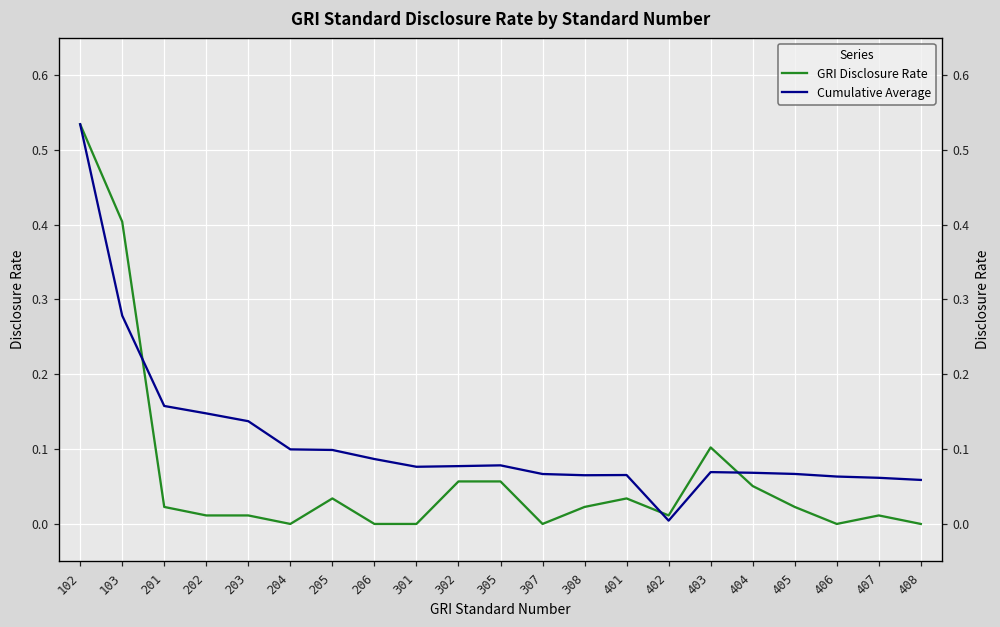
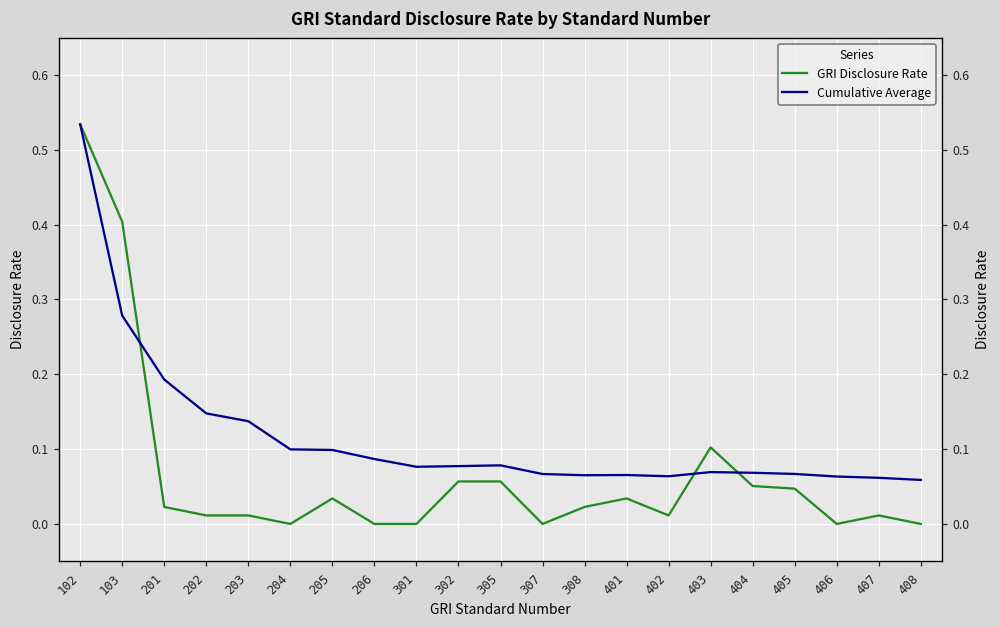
  {
    "GRI Disclosure Rate": {
      "103": 0.40,
      "201": 0.02,
      "202": 0.01,
      "203": 0.01,
      "204": 0.00,
      "205": 0.03,
      "206": 0.00,
      "301": 0.00,
      "302": 0.06,
      "305": 0.06,
      "307": 0.00,
      "308": 0.02,
      "401": 0.03,
      "402": 0.01,
      "403": 0.10,
      "404": 0.05,
-     "405": 0.02,
+     "405": 0.05,
      "406": 0.00,
      "407": 0.01,
      "408": 0.00
    },
    "Cumulative Average": {
      "103": 0.28,
-     "201": 0.16,
+     "201": 0.19,
      "202": 0.15,
      "203": 0.14,
      "204": 0.10,
      "205": 0.10,
      "206": 0.09,
      "301": 0.08,
      "302": 0.08,
      "305": 0.08,
      "307": 0.07,
      "308": 0.07,
      "401": 0.07,
-     "402": 0.00,
+     "402": 0.06,
      "403": 0.07,
      "404": 0.07,
      "405": 0.07,
      "406": 0.06,
      "407": 0.06,
      "408": 0.06
    }
  }
